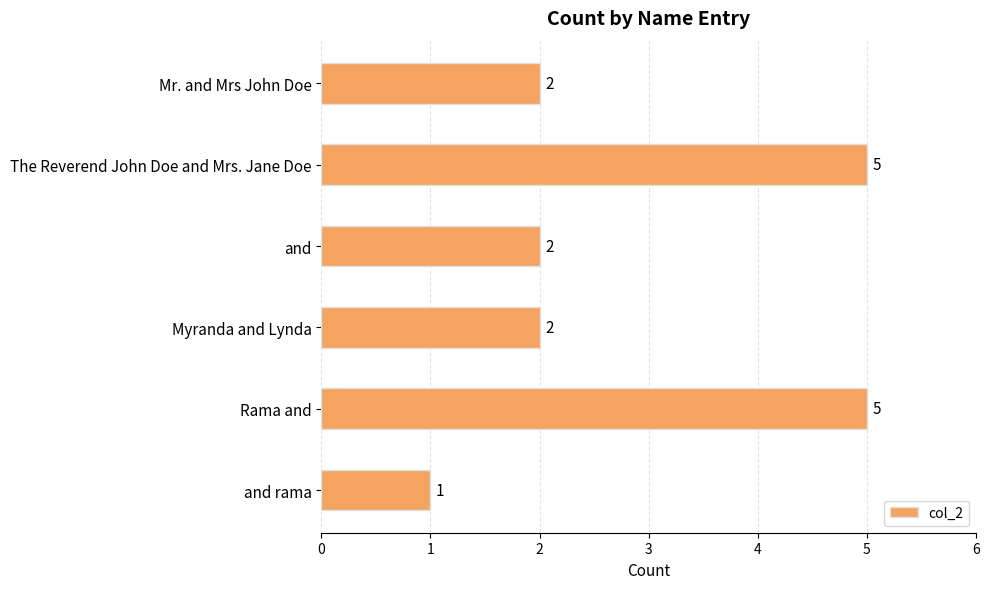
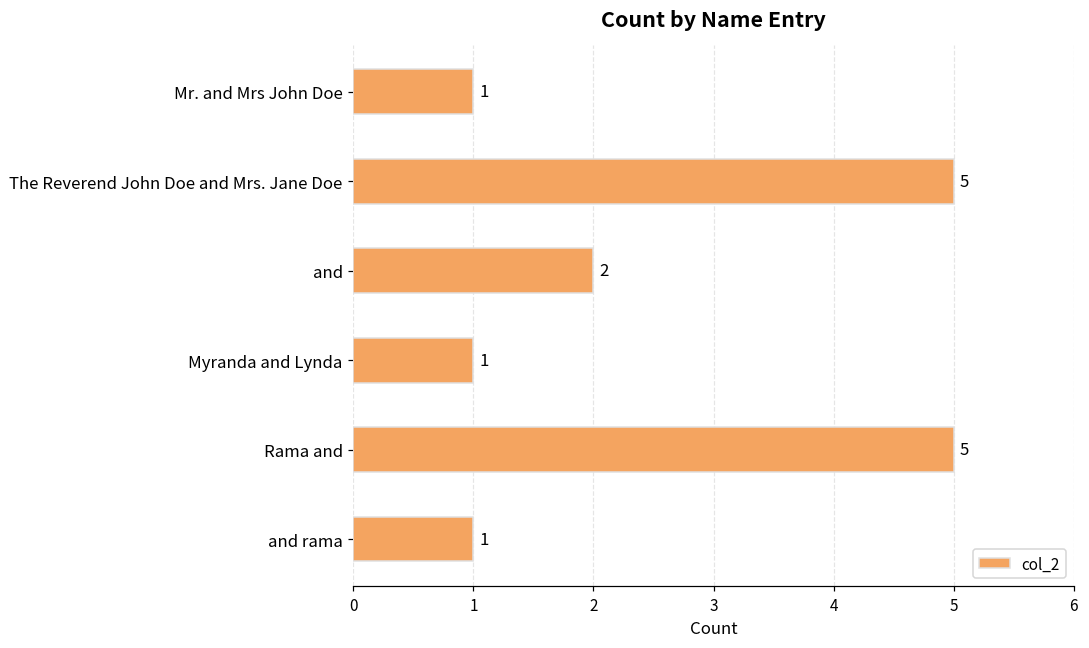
  {
-   "Mr. and Mrs John Doe": 2,
+   "Mr. and Mrs John Doe": 1,
    "The Reverend John Doe and Mrs. Jane Doe": 5,
    "and": 2,
-   "Myranda and Lynda": 2,
+   "Myranda and Lynda": 1,
    "Rama and": 5,
    "and rama": 1
  }
